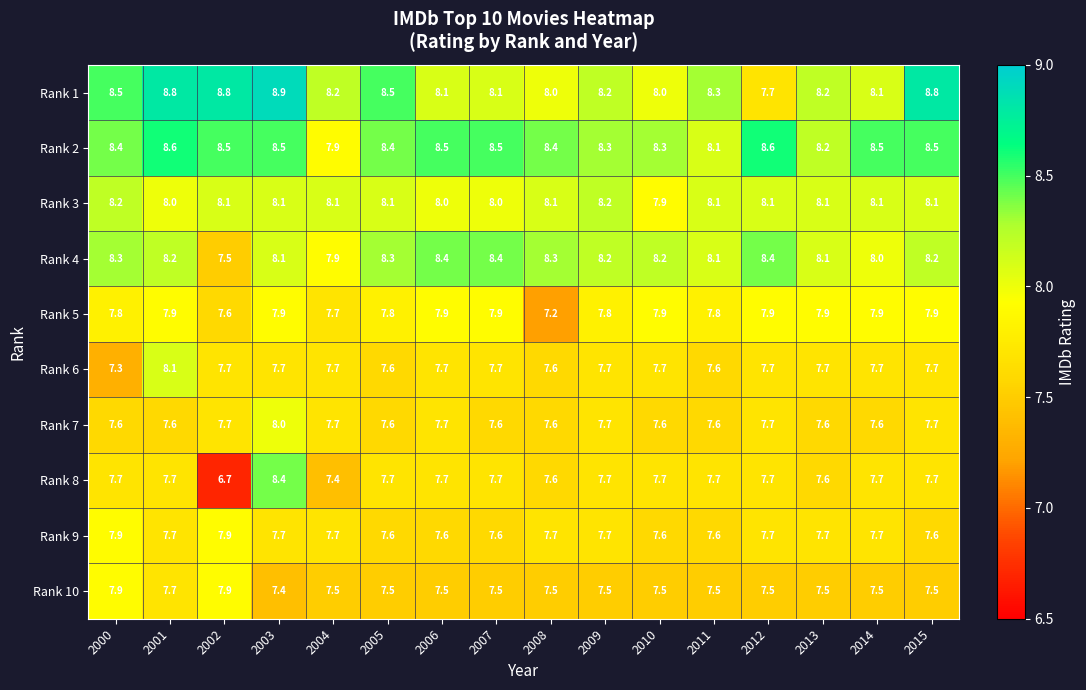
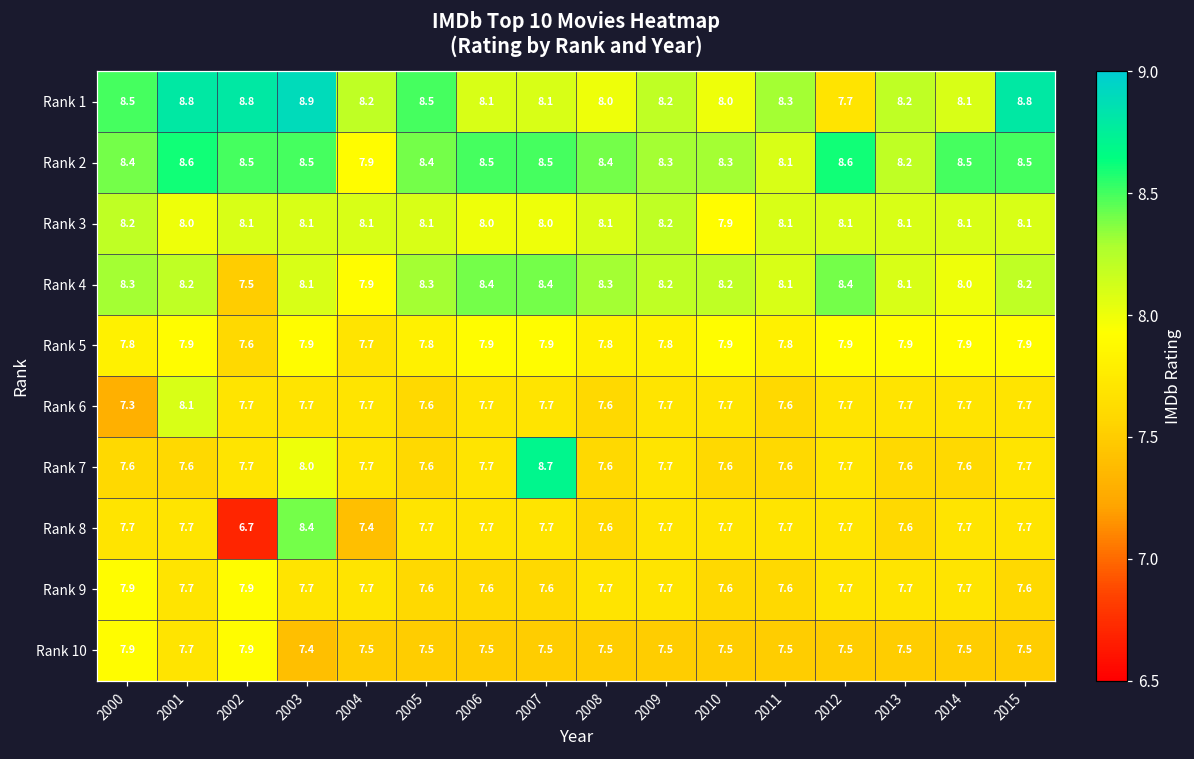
  {
    "Rank 1": {
      "2000": 8.5,
      "2001": 8.8,
      "2002": 8.8,
      "2003": 8.9,
      "2004": 8.2,
      "2005": 8.5,
      "2006": 8.1,
      "2007": 8.1,
      "2008": 8.0,
      "2009": 8.2,
      "2010": 8.0,
      "2011": 8.3,
      "2012": 7.7,
      "2013": 8.2,
      "2014": 8.1,
      "2015": 8.8
    },
    "Rank 2": {
      "2000": 8.4,
      "2001": 8.6,
      "2002": 8.5,
      "2003": 8.5,
      "2004": 7.9,
      "2005": 8.4,
      "2006": 8.5,
      "2007": 8.5,
      "2008": 8.4,
      "2009": 8.3,
      "2010": 8.3,
      "2011": 8.1,
      "2012": 8.6,
      "2013": 8.2,
      "2014": 8.5,
      "2015": 8.5
    },
    "Rank 3": {
      "2000": 8.2,
      "2001": 8.0,
      "2002": 8.1,
      "2003": 8.1,
      "2004": 8.1,
      "2005": 8.1,
      "2006": 8.0,
      "2007": 8.0,
      "2008": 8.1,
      "2009": 8.2,
      "2010": 7.9,
      "2011": 8.1,
      "2012": 8.1,
      "2013": 8.1,
      "2014": 8.1,
      "2015": 8.1
    },
    "Rank 4": {
      "2000": 8.3,
      "2001": 8.2,
      "2002": 7.5,
      "2003": 8.1,
      "2004": 7.9,
      "2005": 8.3,
      "2006": 8.4,
      "2007": 8.4,
      "2008": 8.3,
      "2009": 8.2,
      "2010": 8.2,
      "2011": 8.1,
      "2012": 8.4,
      "2013": 8.1,
      "2014": 8.0,
      "2015": 8.2
    },
    "Rank 5": {
      "2000": 7.8,
      "2001": 7.9,
      "2002": 7.6,
      "2003": 7.9,
      "2004": 7.7,
      "2005": 7.8,
      "2006": 7.9,
      "2007": 7.9,
-     "2008": 7.2,
+     "2008": 7.8,
      "2009": 7.8,
      "2010": 7.9,
      "2011": 7.8,
      "2012": 7.9,
      "2013": 7.9,
      "2014": 7.9,
      "2015": 7.9
    },
    "Rank 6": {
      "2000": 7.3,
      "2001": 8.1,
      "2002": 7.7,
      "2003": 7.7,
      "2004": 7.7,
      "2005": 7.6,
      "2006": 7.7,
      "2007": 7.7,
      "2008": 7.6,
      "2009": 7.7,
      "2010": 7.7,
      "2011": 7.6,
      "2012": 7.7,
      "2013": 7.7,
      "2014": 7.7,
      "2015": 7.7
    },
    "Rank 7": {
      "2000": 7.6,
      "2001": 7.6,
      "2002": 7.7,
      "2003": 8.0,
      "2004": 7.7,
      "2005": 7.6,
      "2006": 7.7,
-     "2007": 7.6,
+     "2007": 8.7,
      "2008": 7.6,
      "2009": 7.7,
      "2010": 7.6,
      "2011": 7.6,
      "2012": 7.7,
      "2013": 7.6,
      "2014": 7.6,
      "2015": 7.7
    },
    "Rank 8": {
      "2000": 7.7,
      "2001": 7.7,
      "2002": 6.7,
      "2003": 8.4,
      "2004": 7.4,
      "2005": 7.7,
      "2006": 7.7,
      "2007": 7.7,
      "2008": 7.6,
      "2009": 7.7,
      "2010": 7.7,
      "2011": 7.7,
      "2012": 7.7,
      "2013": 7.6,
      "2014": 7.7,
      "2015": 7.7
    },
    "Rank 9": {
      "2000": 7.9,
      "2001": 7.7,
      "2002": 7.9,
      "2003": 7.7,
      "2004": 7.7,
      "2005": 7.6,
      "2006": 7.6,
      "2007": 7.6,
      "2008": 7.7,
      "2009": 7.7,
      "2010": 7.6,
      "2011": 7.6,
      "2012": 7.7,
      "2013": 7.7,
      "2014": 7.7,
      "2015": 7.6
    },
    "Rank 10": {
      "2000": 7.9,
      "2001": 7.7,
      "2002": 7.9,
      "2003": 7.4,
      "2004": 7.5,
      "2005": 7.5,
      "2006": 7.5,
      "2007": 7.5,
      "2008": 7.5,
      "2009": 7.5,
      "2010": 7.5,
      "2011": 7.5,
      "2012": 7.5,
      "2013": 7.5,
      "2014": 7.5,
      "2015": 7.5
    }
  }
